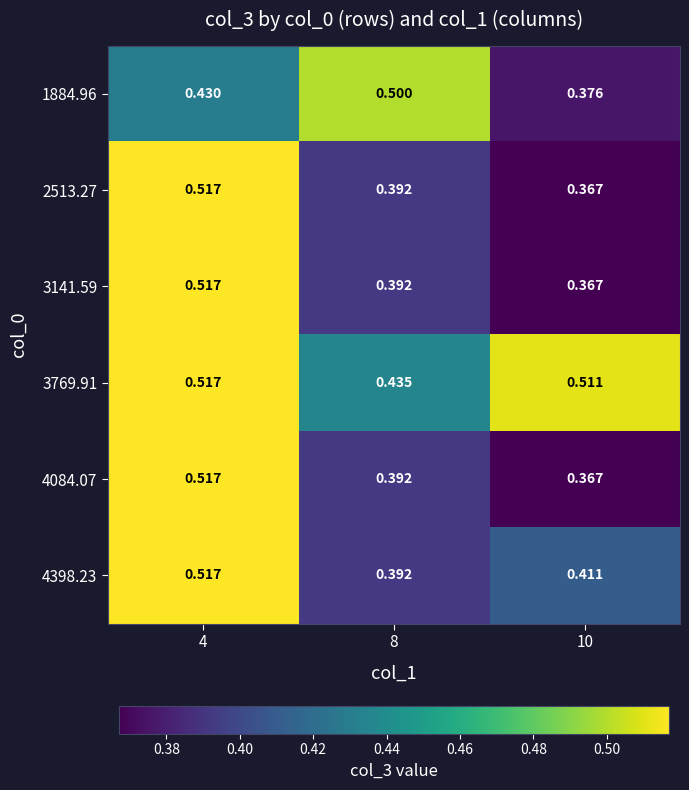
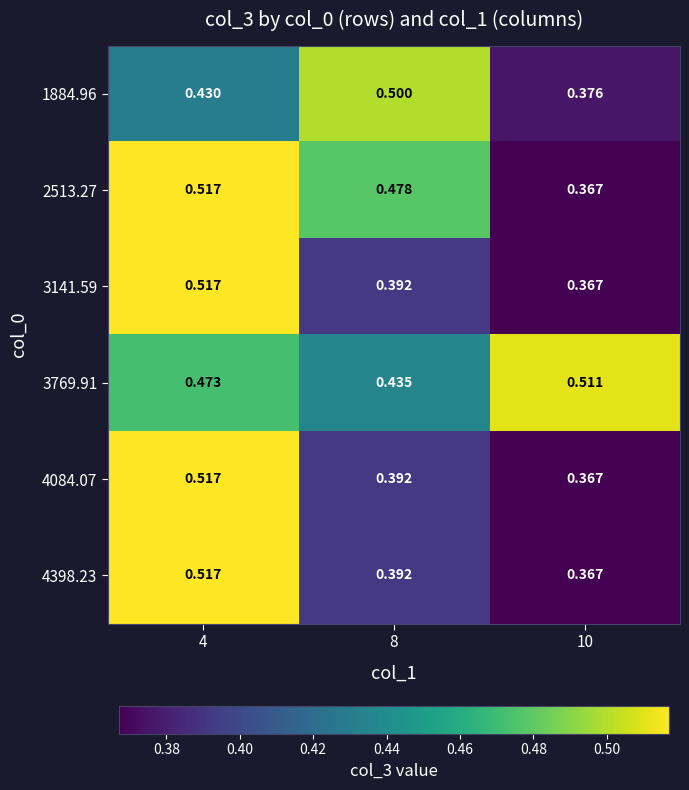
  {
    "1884.96": {
      "4": 0.430,
      "8": 0.500,
      "10": 0.376
    },
    "2513.27": {
      "4": 0.517,
-     "8": 0.392,
+     "8": 0.478,
      "10": 0.367
    },
    "3141.59": {
      "4": 0.517,
      "8": 0.392,
      "10": 0.367
    },
    "3769.91": {
-     "4": 0.517,
+     "4": 0.473,
      "8": 0.435,
      "10": 0.511
    },
    "4084.07": {
      "4": 0.517,
      "8": 0.392,
      "10": 0.367
    },
    "4398.23": {
      "4": 0.517,
      "8": 0.392,
-     "10": 0.411
+     "10": 0.367
    }
  }
